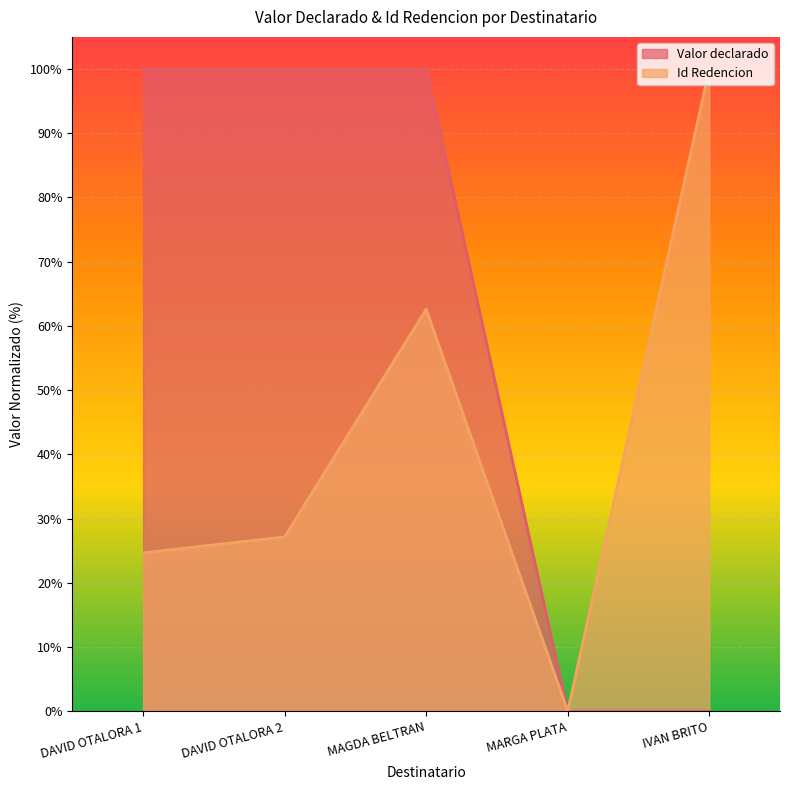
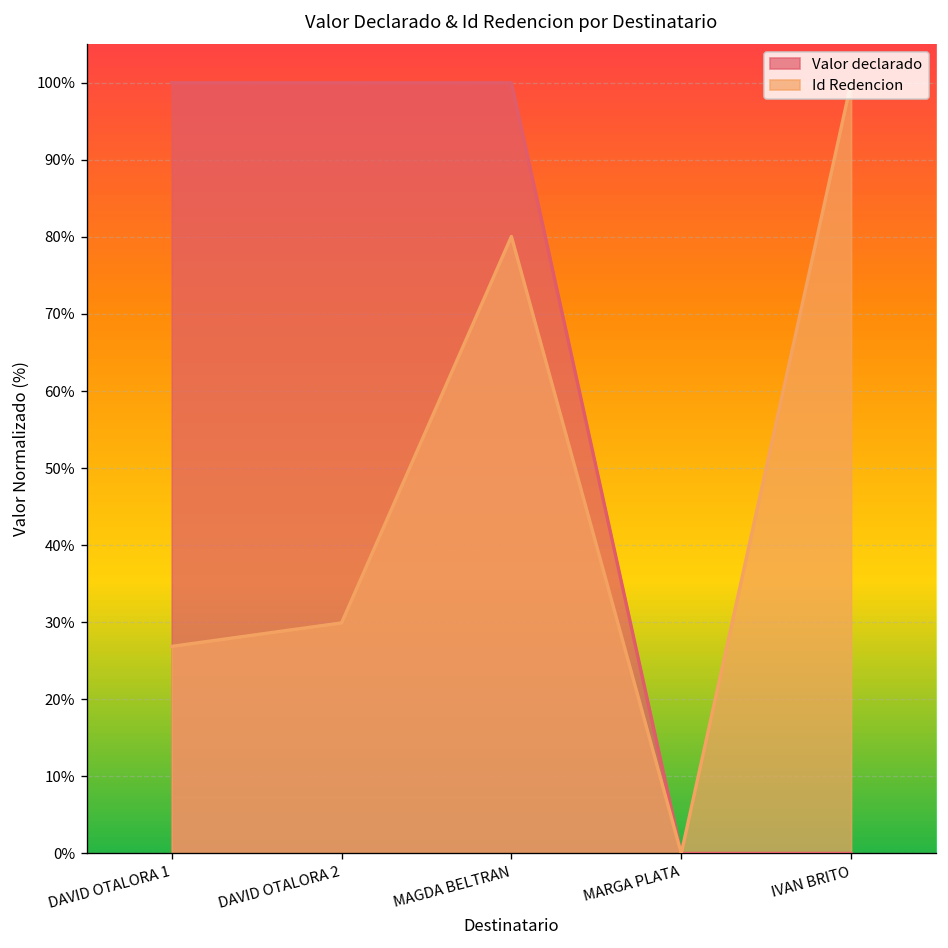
  {
    "Valor declarado": {
      "DAVID OTALORA 1": "100%",
      "DAVID OTALORA 2": "100%",
      "MAGDA BELTRAN": "100%",
      "IVAN BRITO": "0%"
    },
    "Id Redencion": {
-     "DAVID OTALORA 1": "25%",
-     "DAVID OTALORA 2": "27%",
-     "MAGDA BELTRAN": "63%"
+     "DAVID OTALORA 1": "27%",
+     "DAVID OTALORA 2": "30%",
+     "MAGDA BELTRAN": "80%"
    }
  }
